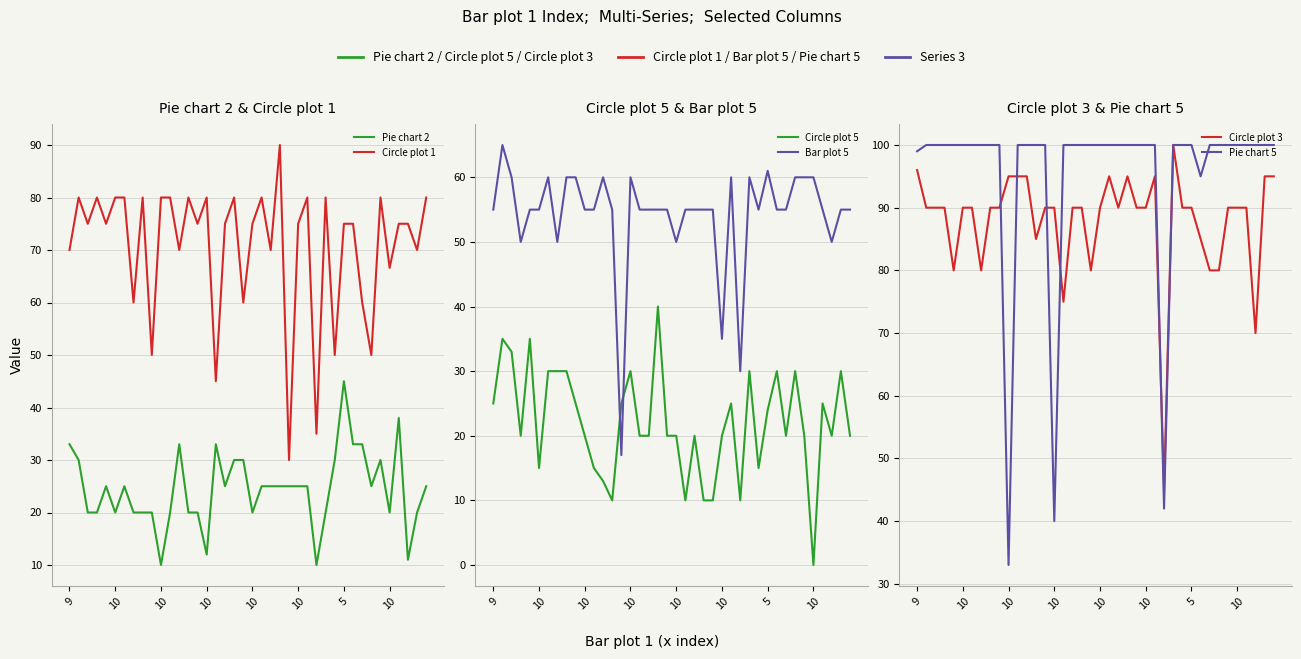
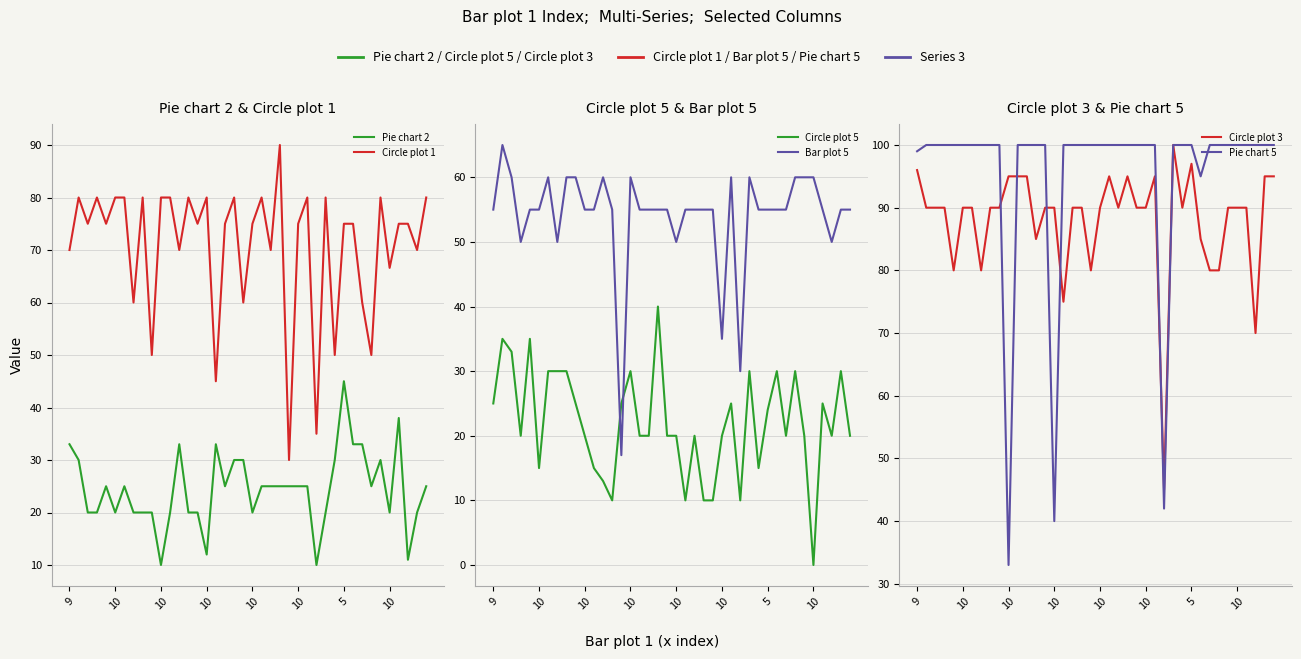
  {
    "Pie chart 2 & Circle plot 1": {
      "Pie chart 2": {
        "5": 45
      },
      "Circle plot 1": {
        "5": 75
      }
    },
    "Circle plot 5 & Bar plot 5": {
      "Circle plot 5": {
        "5": 24
      },
      "Bar plot 5": {
-       "5": 61
+       "5": 55
      }
    },
    "Circle plot 3 & Pie chart 5": {
      "Circle plot 3": {
-       "5": 90
+       "5": 97
      },
      "Pie chart 5": {
        "5": 100
      }
    }
  }
